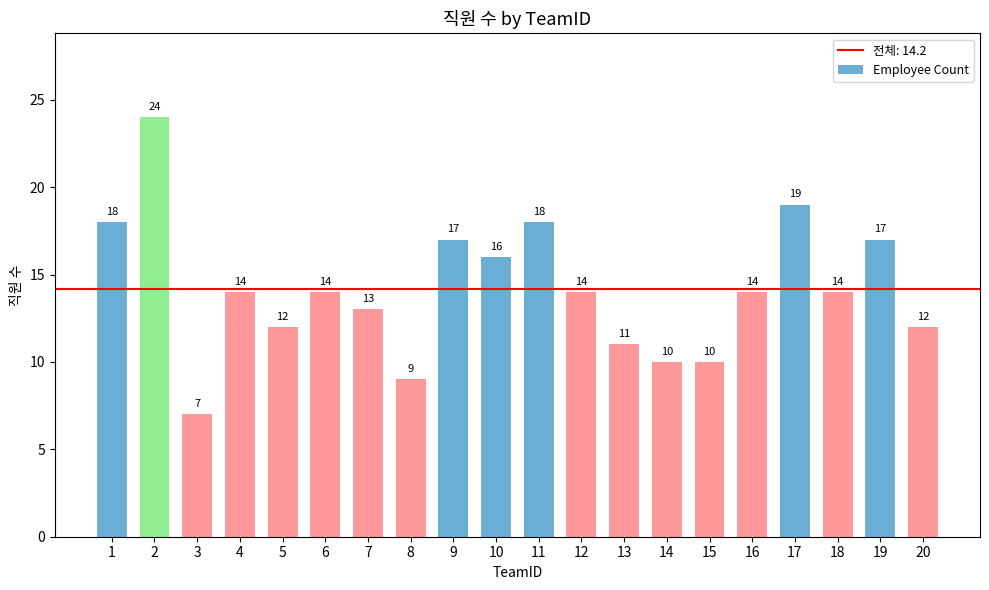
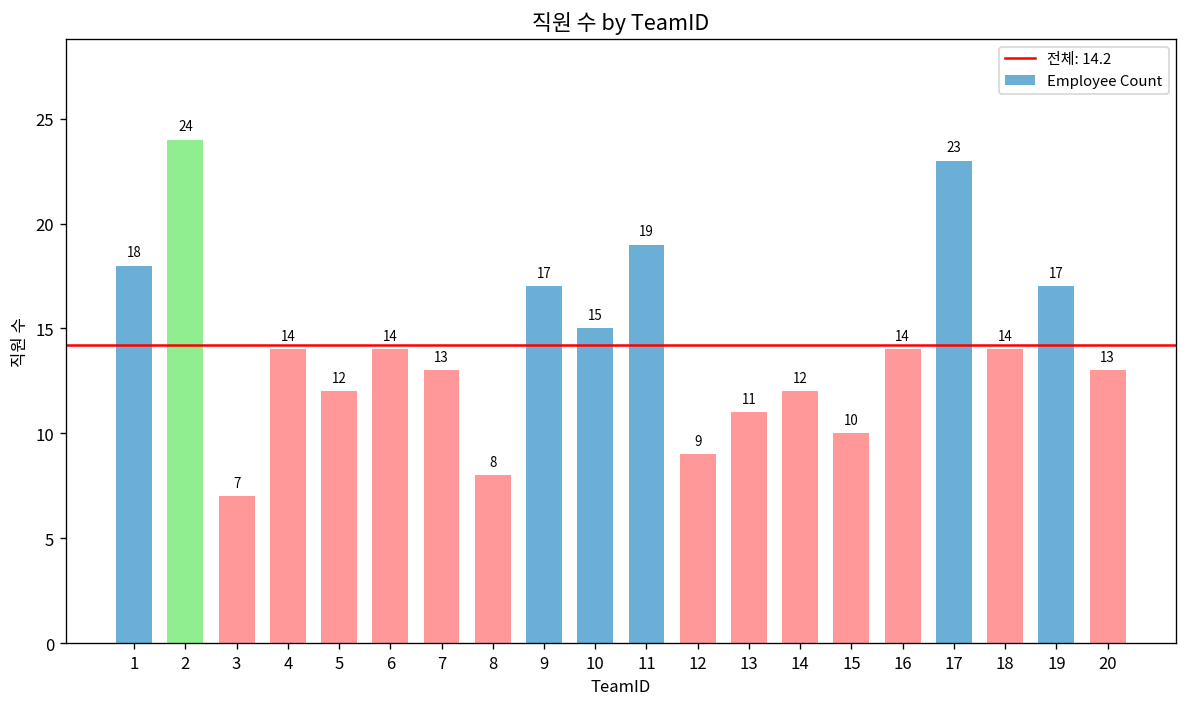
  {
    "1": 18,
    "2": 24,
    "3": 7,
    "4": 14,
    "5": 12,
    "6": 14,
    "7": 13,
-   "8": 9,
+   "8": 8,
    "9": 17,
-   "10": 16,
-   "11": 18,
-   "12": 14,
+   "10": 15,
+   "11": 19,
+   "12": 9,
    "13": 11,
-   "14": 10,
+   "14": 12,
    "15": 10,
    "16": 14,
-   "17": 19,
+   "17": 23,
    "18": 14,
    "19": 17,
-   "20": 12
+   "20": 13
  }
